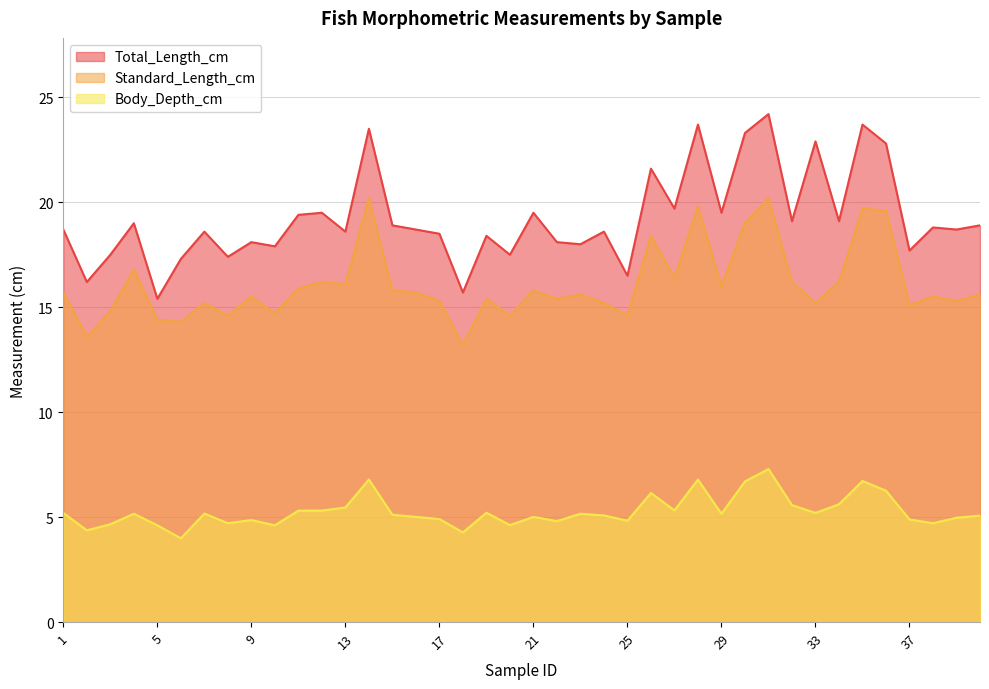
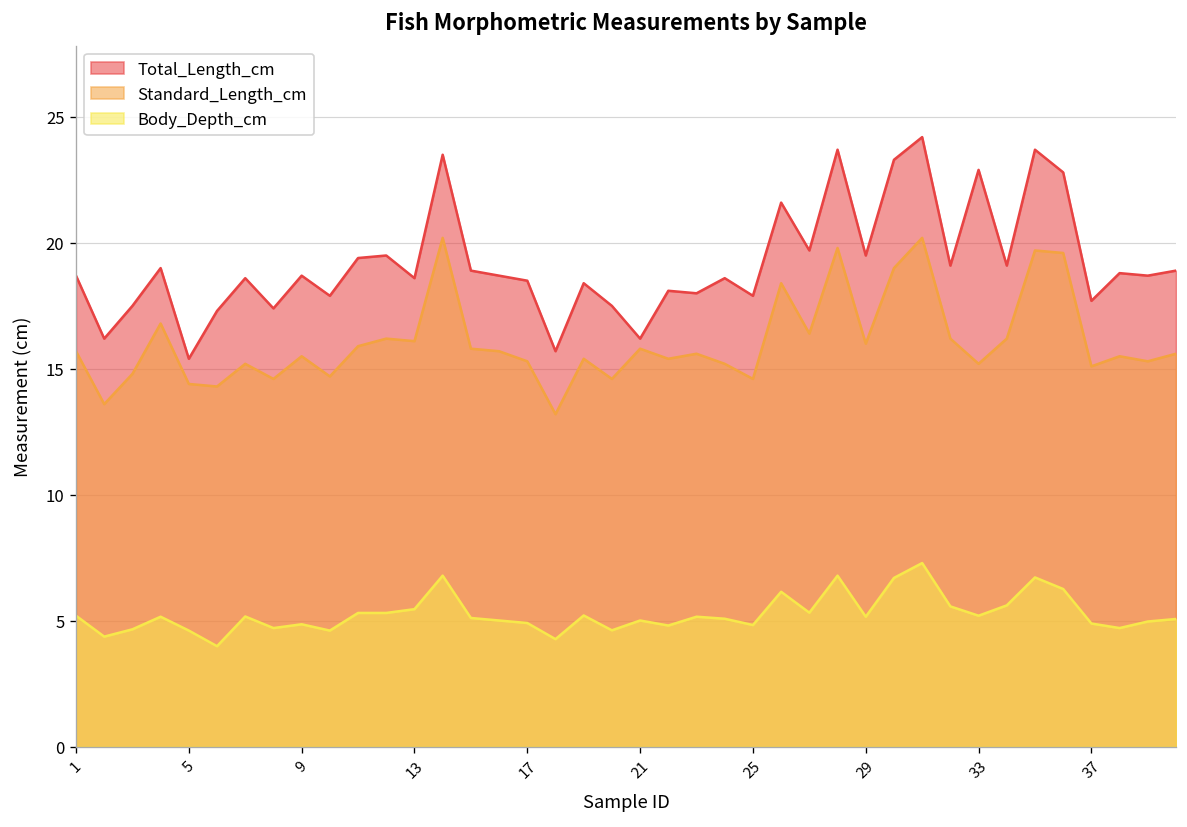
  {
    "Total_Length_cm": {
      "1": 18.7,
      "5": 15.4,
-     "9": 18.1,
+     "9": 18.7,
      "13": 18.6,
      "17": 18.5,
-     "21": 19.5,
-     "25": 16.5,
+     "21": 16.2,
+     "25": 17.9,
      "29": 19.5,
      "33": 22.9,
      "37": 17.7
    }
  }
